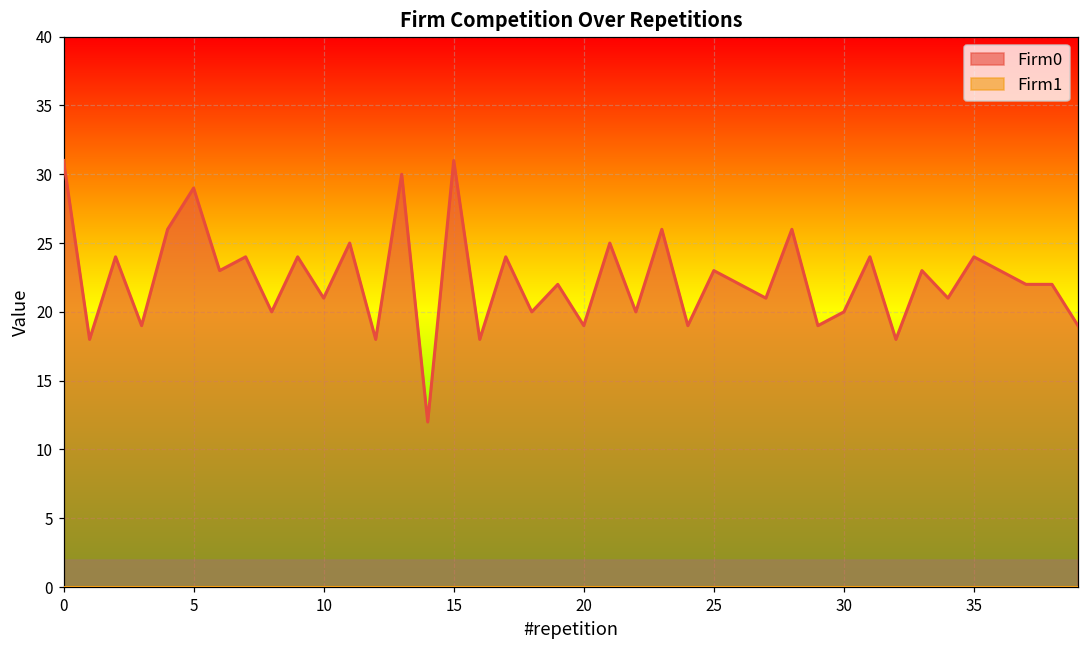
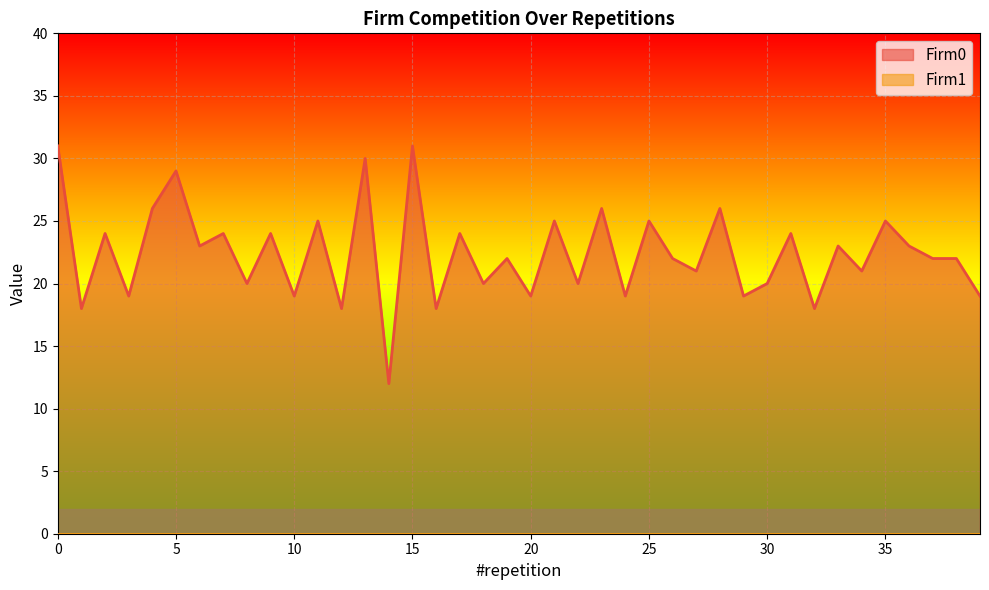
  {
    "Firm0": {
      "0": 31,
      "5": 29,
-     "10": 21,
+     "10": 19,
      "15": 31,
      "20": 19,
-     "25": 23,
+     "25": 25,
      "30": 20,
-     "35": 24
+     "35": 25
    }
  }
